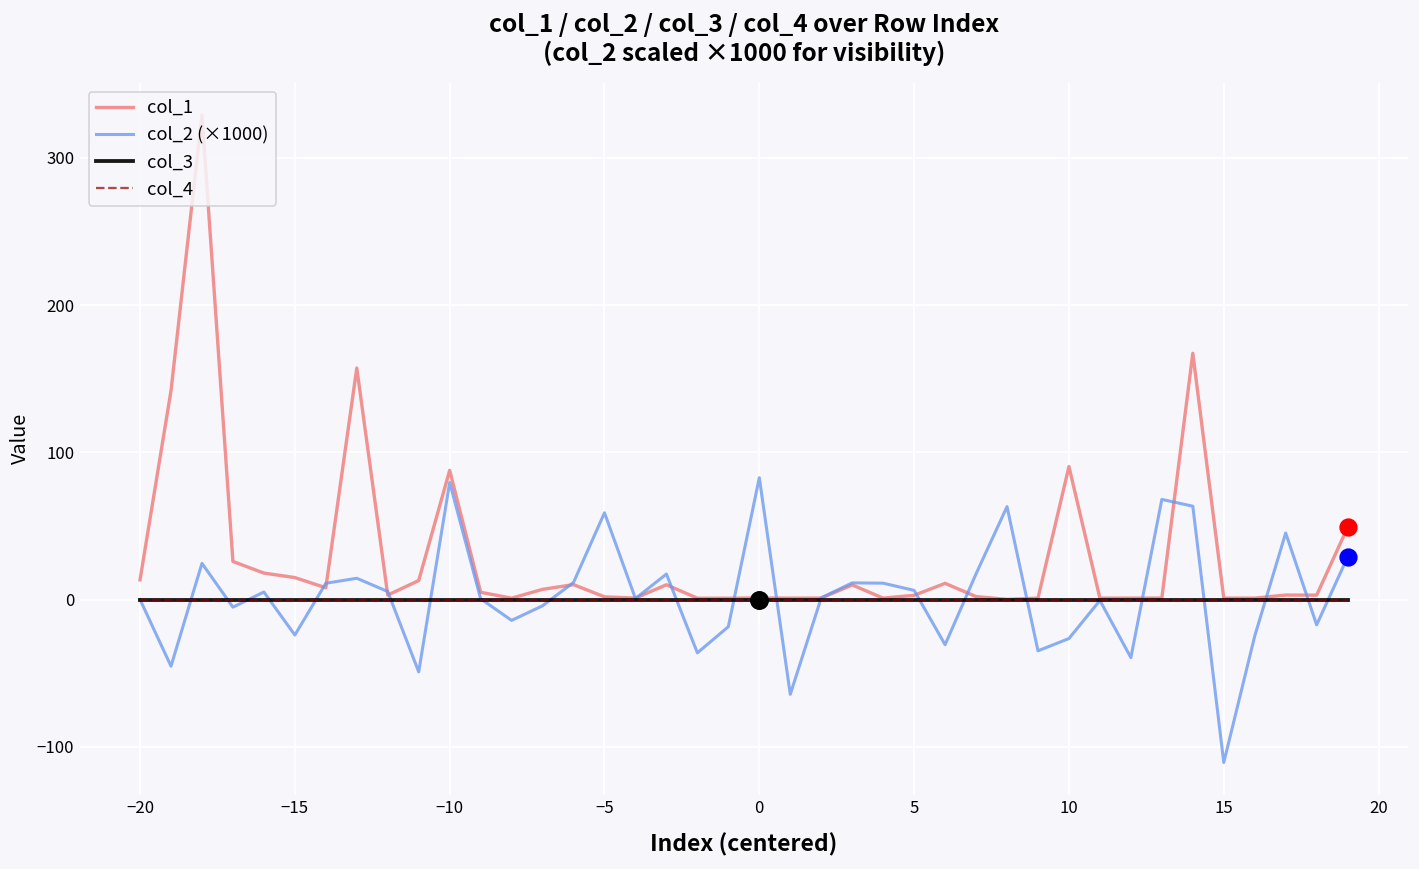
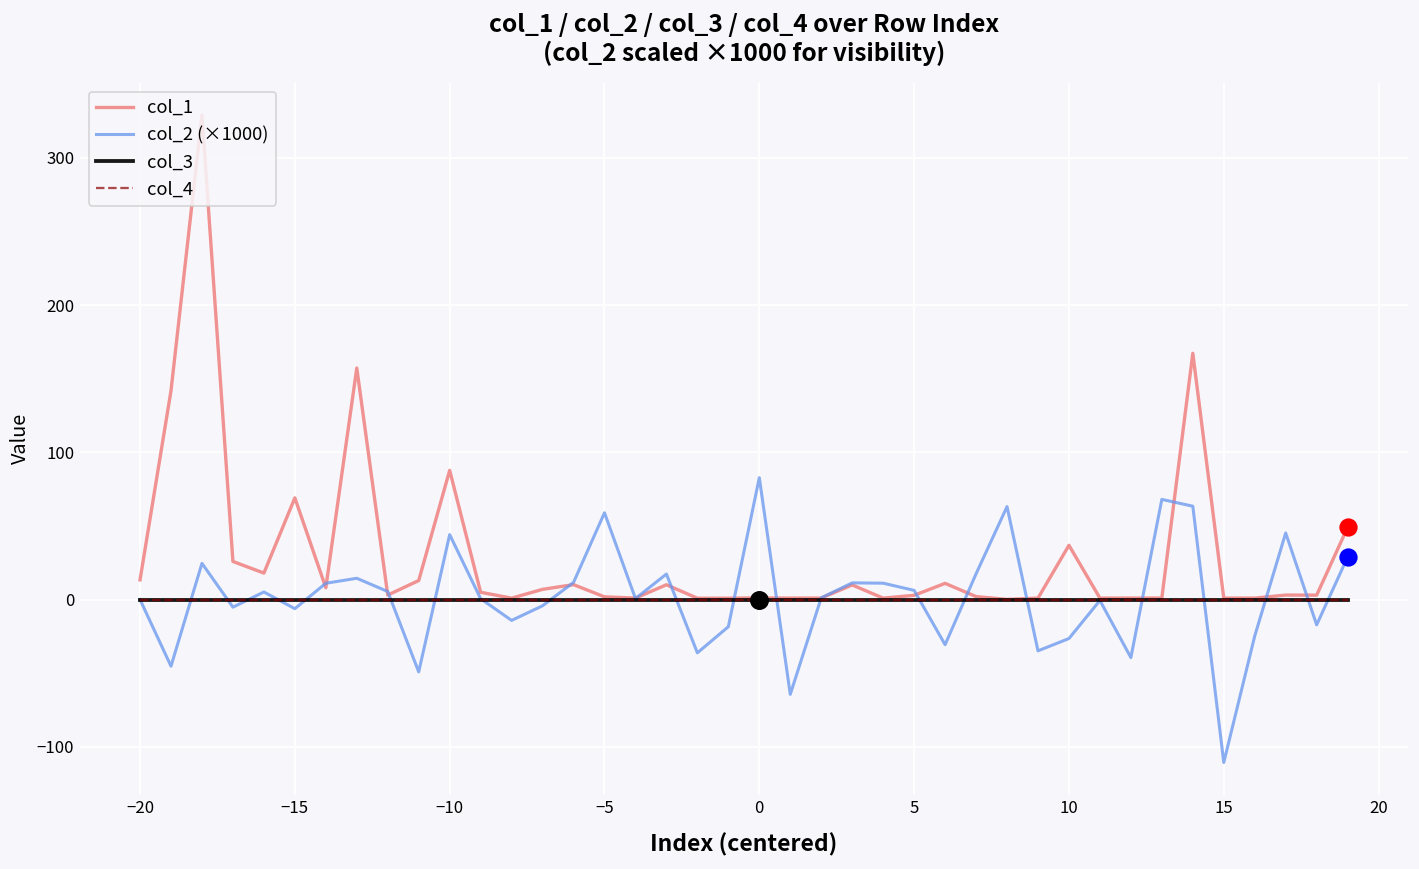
  {
    "col_1": {
      "−20": 13,
-     "−15": 15,
+     "−15": 69,
      "−10": 88,
      "5": 3,
-     "10": 90
+     "10": 37
    },
    "col_2 (×1000)": {
-     "−15": -24,
-     "−10": 80,
+     "−15": -6,
+     "−10": 44,
      "−5": 59,
      "0": 83,
      "5": 6,
      "10": -26,
      "15": -111
    },
    "col_4": {
      "−15": 0,
      "−10": 0,
      "5": 0,
      "10": 0
    }
  }
